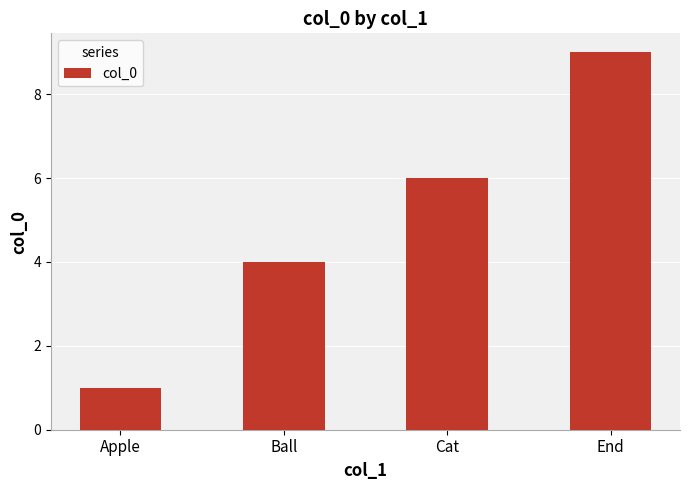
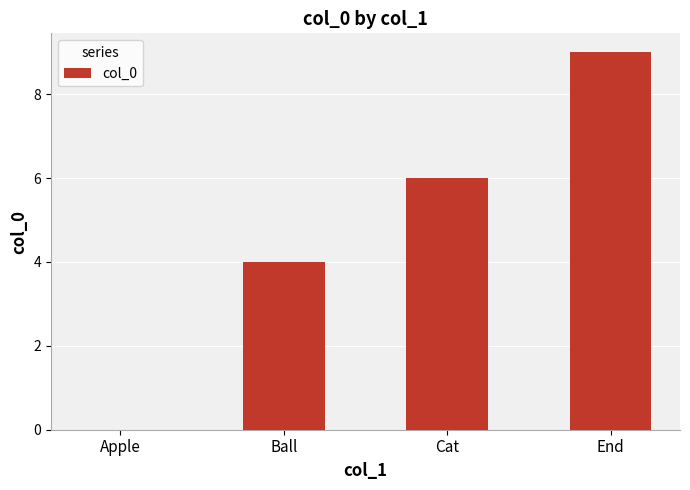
  {
-   "Apple": 1,
+   "Apple": 0,
    "Ball": 4,
    "Cat": 6,
    "End": 9
  }
